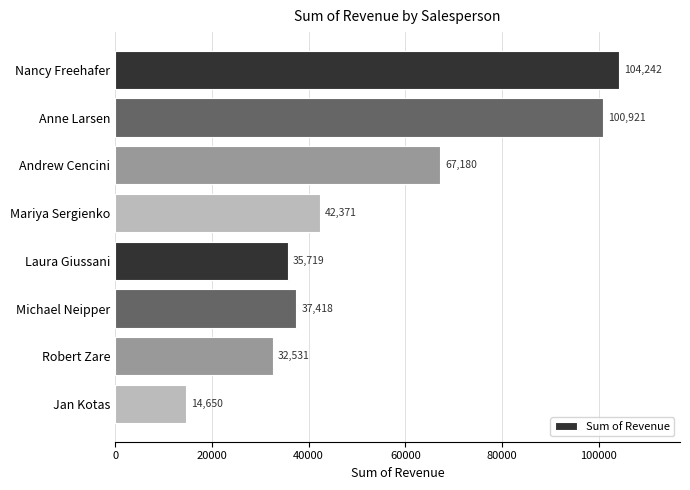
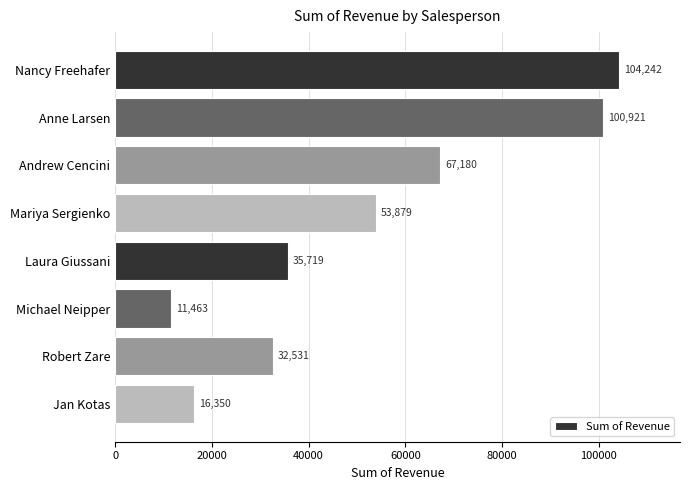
  {
    "Nancy Freehafer": "104,242",
    "Anne Larsen": "100,921",
    "Andrew Cencini": "67,180",
-   "Mariya Sergienko": "42,371",
+   "Mariya Sergienko": "53,879",
    "Laura Giussani": "35,719",
-   "Michael Neipper": "37,418",
+   "Michael Neipper": "11,463",
    "Robert Zare": "32,531",
-   "Jan Kotas": "14,650"
+   "Jan Kotas": "16,350"
  }
